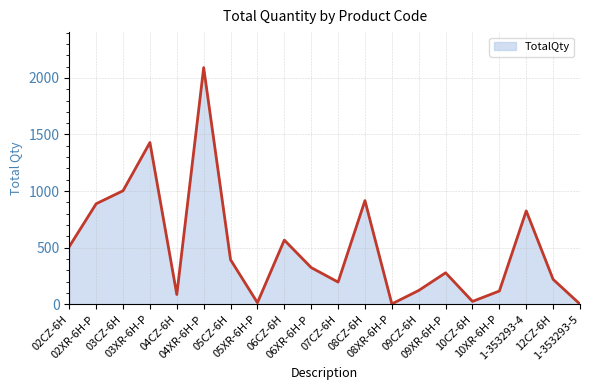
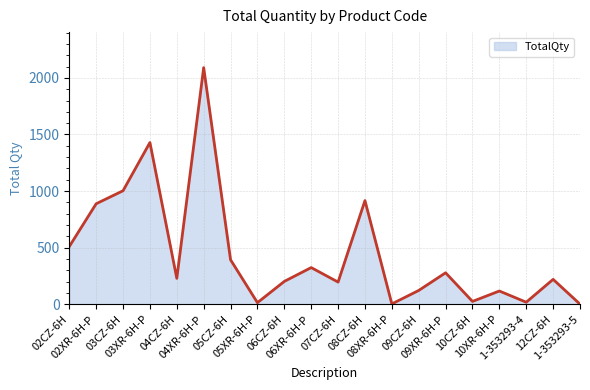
  {
    "02CZ-6H": 510,
    "02XR-6H-P": 890,
    "03CZ-6H": 1000,
    "03XR-6H-P": 1430,
-   "04CZ-6H": 90,
+   "04CZ-6H": 230,
    "04XR-6H-P": 2090,
    "05CZ-6H": 390,
    "05XR-6H-P": 10,
-   "06CZ-6H": 570,
+   "06CZ-6H": 200,
    "06XR-6H-P": 320,
    "07CZ-6H": 200,
    "08CZ-6H": 920,
    "08XR-6H-P": 0,
    "09CZ-6H": 120,
    "09XR-6H-P": 280,
    "10CZ-6H": 30,
    "10XR-6H-P": 120,
-   "1-353293-4": 830,
+   "1-353293-4": 20,
    "12CZ-6H": 220,
    "1-353293-5": 0
  }
